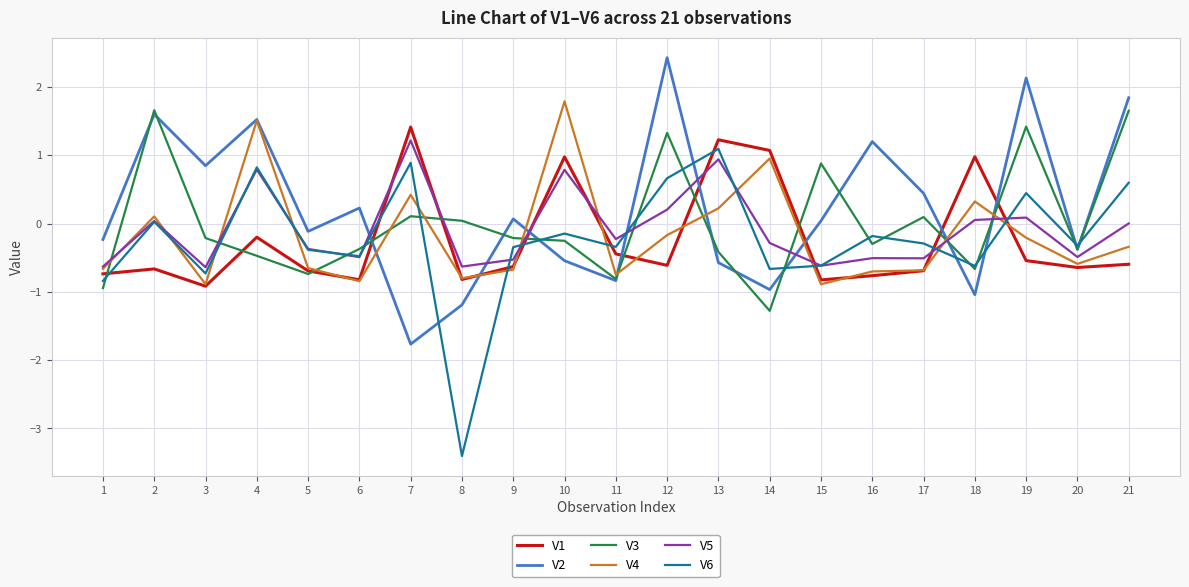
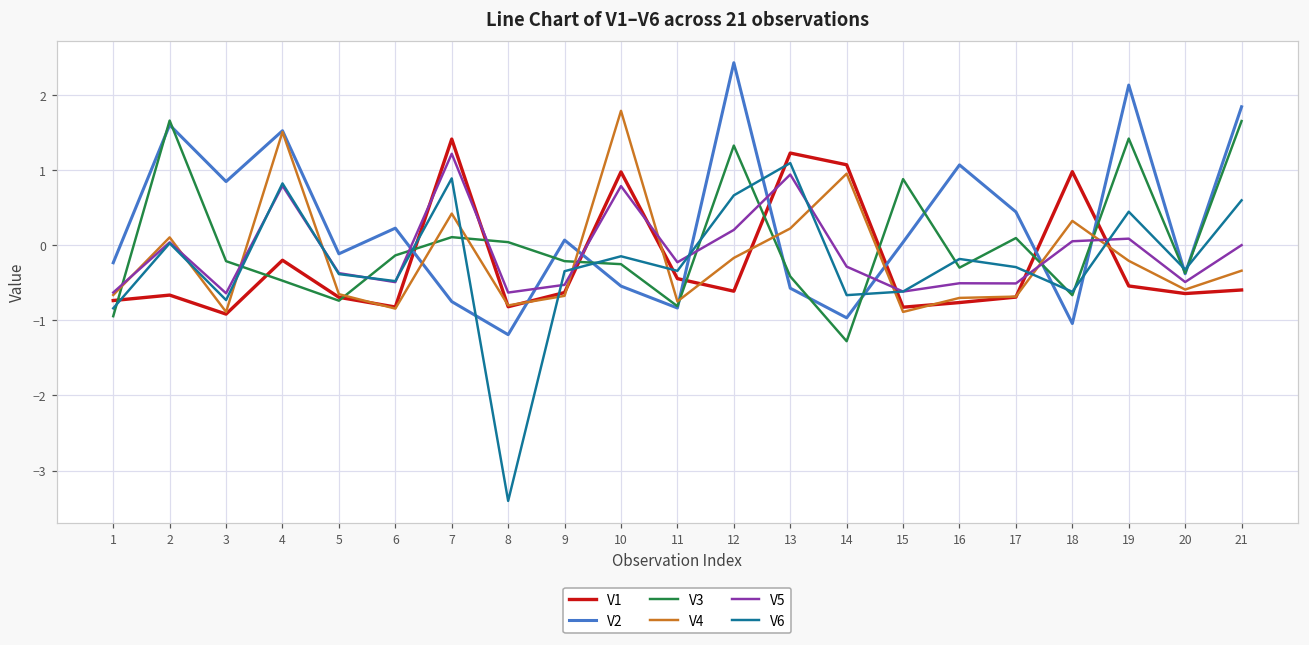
  {
    "V1": {
      "1": -0.7,
      "2": -0.7,
      "4": -0.2,
      "5": -0.7,
      "7": 1.4,
      "9": -0.6,
      "10": 1.0,
      "11": -0.4,
      "12": -0.6,
      "13": 1.2,
      "14": 1.1,
      "15": -0.8,
      "16": -0.8,
      "18": 1.0,
      "19": -0.5,
      "20": -0.6,
      "21": -0.6
    },
    "V2": {
      "1": -0.2,
      "2": 1.6,
      "3": 0.8,
      "5": -0.1,
      "6": 0.2,
-     "7": -1.8,
+     "7": -0.7,
      "8": -1.2,
      "9": 0.1,
      "10": -0.5,
      "12": 2.4,
      "13": -0.6,
      "14": -1.0,
      "15": 0.0,
-     "16": 1.2,
+     "16": 1.1,
      "17": 0.4,
      "18": -1.0,
      "19": 2.1,
      "21": 1.8
    },
    "V3": {
      "1": -0.9,
      "2": 1.7,
      "3": -0.2,
      "4": -0.5,
      "5": -0.7,
-     "6": -0.4,
+     "6": -0.1,
      "7": 0.1,
      "8": 0.0,
      "9": -0.2,
      "10": -0.3,
      "12": 1.3,
      "13": -0.4,
      "14": -1.3,
      "15": 0.9,
      "16": -0.3,
      "17": 0.1,
      "18": -0.7,
      "19": 1.4,
      "21": 1.7
    },
    "V4": {
      "2": 0.1,
      "5": -0.7,
      "7": 0.4,
      "9": -0.7,
      "10": 1.8,
      "11": -0.7,
      "12": -0.2,
      "13": 0.2,
      "14": 1.0,
      "15": -0.9,
      "16": -0.7,
      "18": 0.3,
      "19": -0.2,
      "20": -0.6,
      "21": -0.3
    },
    "V5": {
      "3": -0.6,
      "7": 1.2,
      "8": -0.6,
      "9": -0.5,
      "10": 0.8,
      "11": -0.2,
      "12": 0.2,
      "13": 0.9,
      "14": -0.3,
      "16": -0.5,
      "17": -0.5,
      "18": 0.1,
      "19": 0.1,
      "20": -0.5,
      "21": 0.0
    },
    "V6": {
      "1": -0.8,
      "3": -0.7,
      "7": 0.9,
      "8": -3.4,
      "9": -0.3,
      "10": -0.1,
      "11": -0.3,
      "12": 0.7,
      "13": 1.1,
      "14": -0.7,
      "16": -0.2,
      "17": -0.3,
      "18": -0.6,
      "19": 0.4,
      "20": -0.3,
      "21": 0.6
    }
  }
